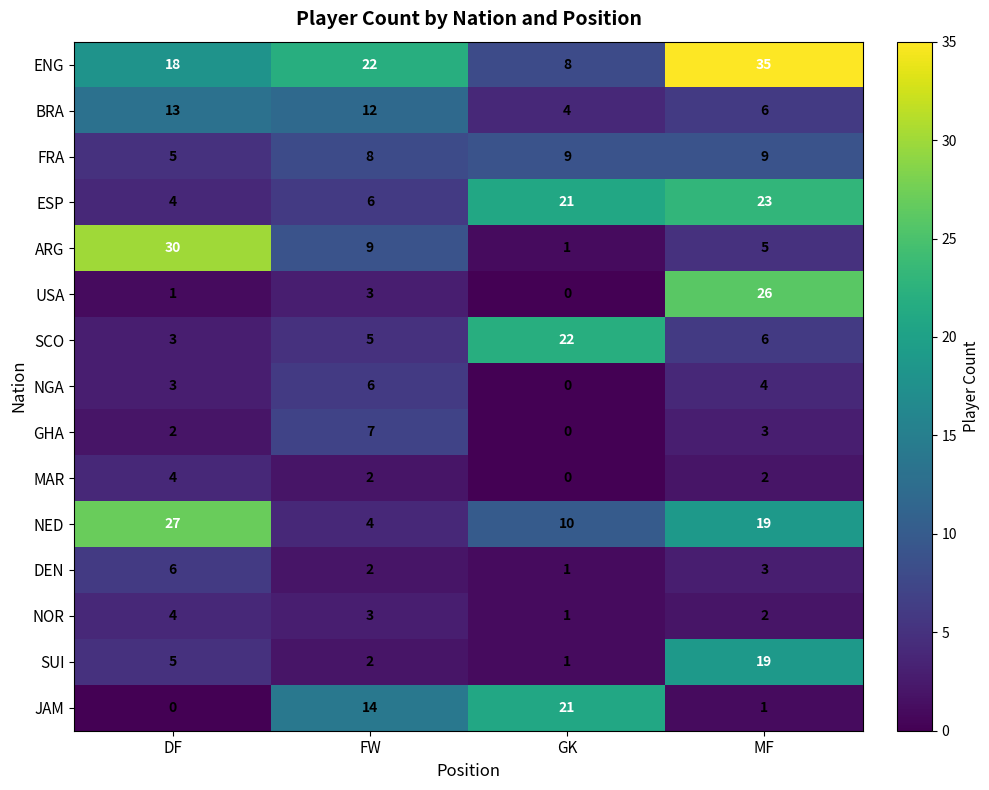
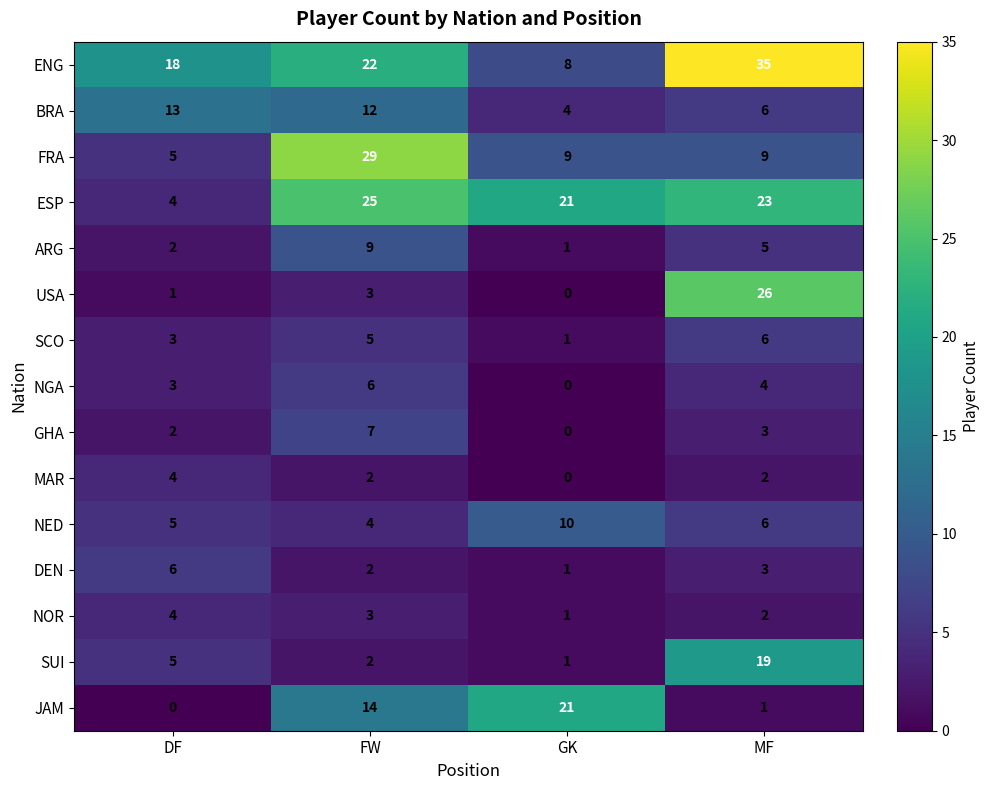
  {
    "ENG": {
      "DF": 18,
      "FW": 22,
      "GK": 8,
      "MF": 35
    },
    "BRA": {
      "DF": 13,
      "FW": 12,
      "GK": 4,
      "MF": 6
    },
    "FRA": {
      "DF": 5,
-     "FW": 8,
+     "FW": 29,
      "GK": 9,
      "MF": 9
    },
    "ESP": {
      "DF": 4,
-     "FW": 6,
+     "FW": 25,
      "GK": 21,
      "MF": 23
    },
    "ARG": {
-     "DF": 30,
+     "DF": 2,
      "FW": 9,
      "GK": 1,
      "MF": 5
    },
    "USA": {
      "DF": 1,
      "FW": 3,
      "GK": 0,
      "MF": 26
    },
    "SCO": {
      "DF": 3,
      "FW": 5,
-     "GK": 22,
+     "GK": 1,
      "MF": 6
    },
    "NGA": {
      "DF": 3,
      "FW": 6,
      "GK": 0,
      "MF": 4
    },
    "GHA": {
      "DF": 2,
      "FW": 7,
      "GK": 0,
      "MF": 3
    },
    "MAR": {
      "DF": 4,
      "FW": 2,
      "GK": 0,
      "MF": 2
    },
    "NED": {
-     "DF": 27,
+     "DF": 5,
      "FW": 4,
      "GK": 10,
-     "MF": 19
+     "MF": 6
    },
    "DEN": {
      "DF": 6,
      "FW": 2,
      "GK": 1,
      "MF": 3
    },
    "NOR": {
      "DF": 4,
      "FW": 3,
      "GK": 1,
      "MF": 2
    },
    "SUI": {
      "DF": 5,
      "FW": 2,
      "GK": 1,
      "MF": 19
    },
    "JAM": {
      "DF": 0,
      "FW": 14,
      "GK": 21,
      "MF": 1
    }
  }
